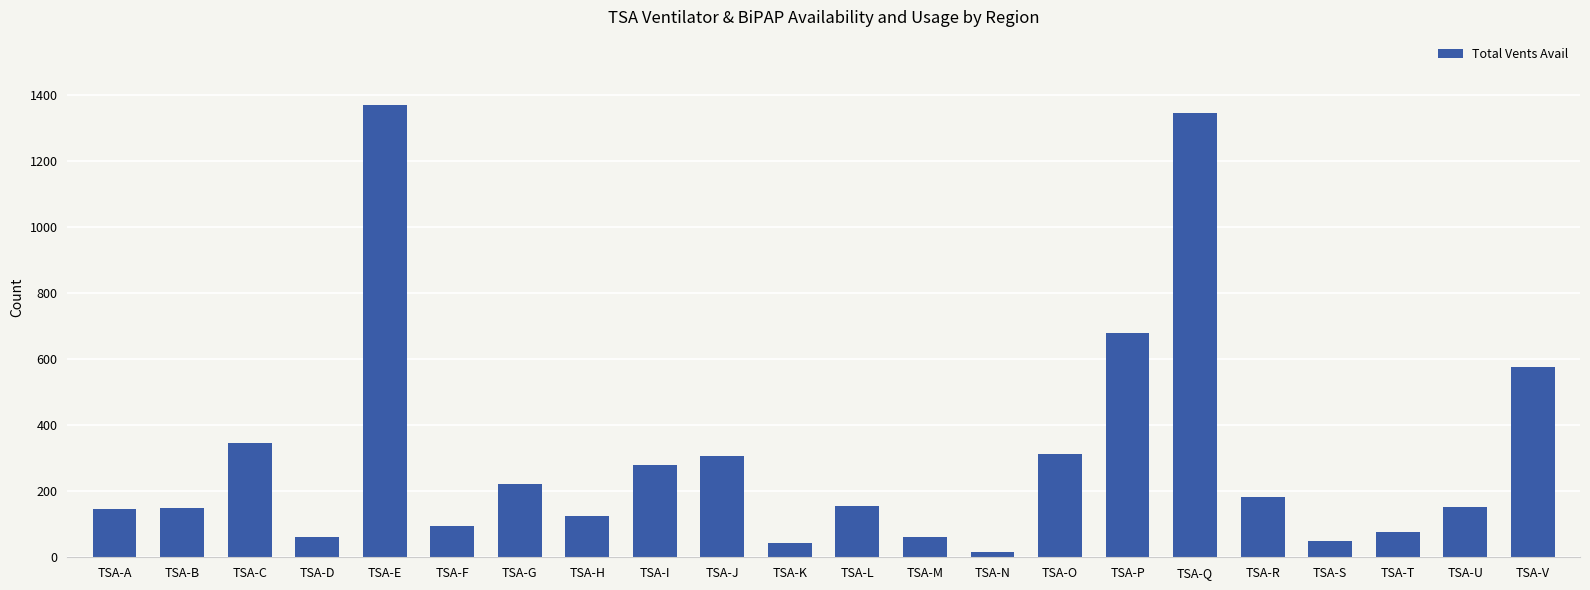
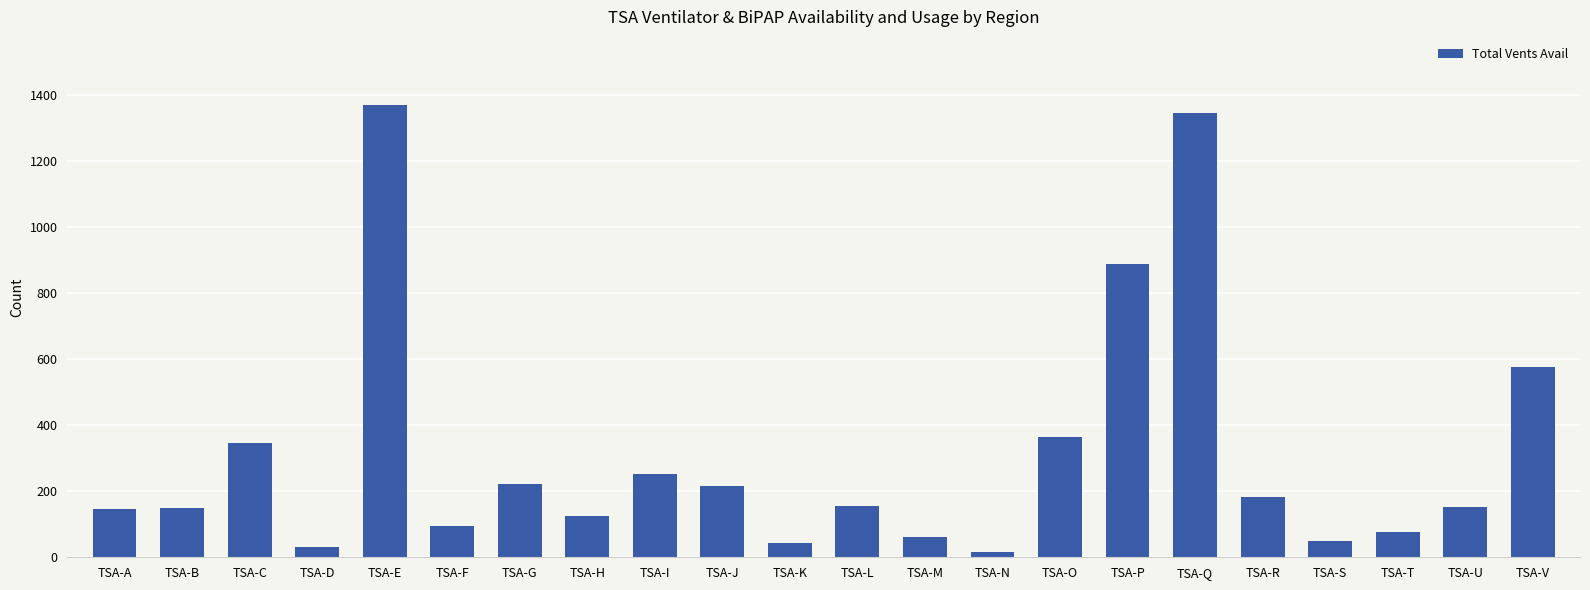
  {
    "TSA-A": 150,
    "TSA-B": 150,
    "TSA-C": 350,
-   "TSA-D": 60,
+   "TSA-D": 30,
    "TSA-E": 1370,
    "TSA-F": 100,
    "TSA-G": 220,
    "TSA-H": 120,
-   "TSA-I": 280,
-   "TSA-J": 310,
+   "TSA-I": 250,
+   "TSA-J": 220,
    "TSA-K": 40,
    "TSA-L": 160,
    "TSA-M": 60,
    "TSA-N": 20,
-   "TSA-O": 310,
-   "TSA-P": 680,
+   "TSA-O": 370,
+   "TSA-P": 890,
    "TSA-Q": 1340,
    "TSA-R": 180,
    "TSA-S": 50,
    "TSA-T": 80,
    "TSA-U": 150,
    "TSA-V": 580
  }
